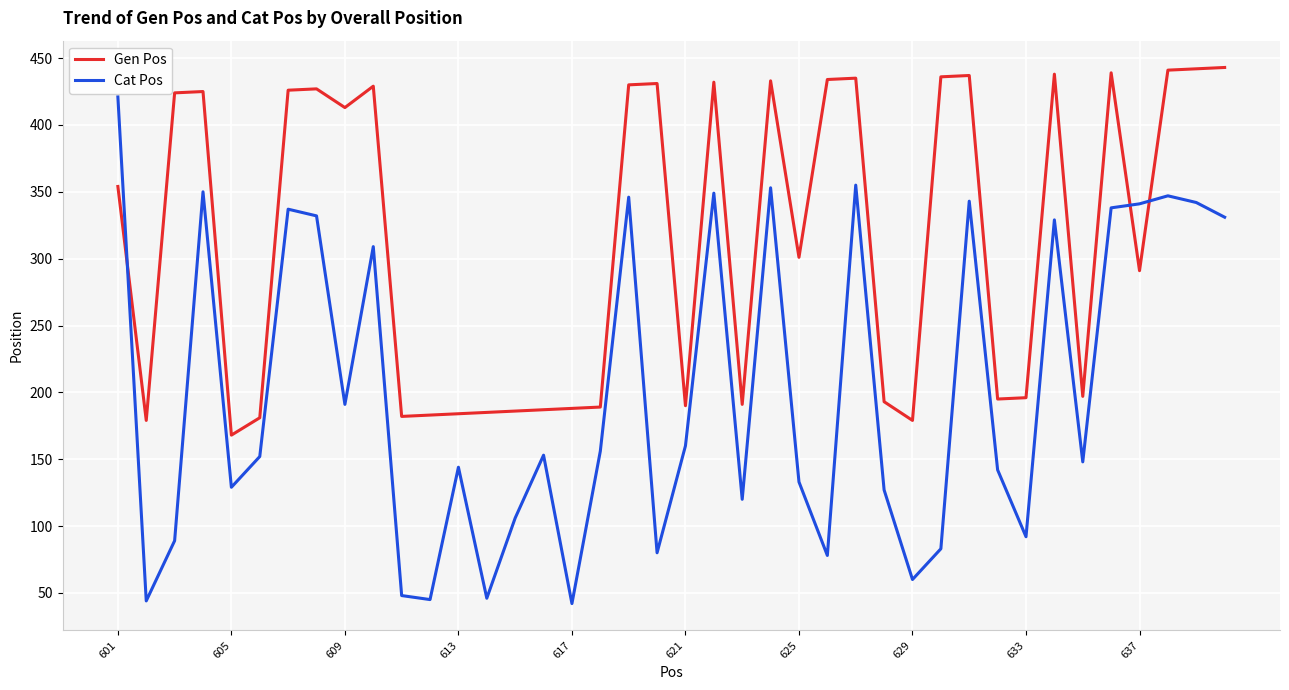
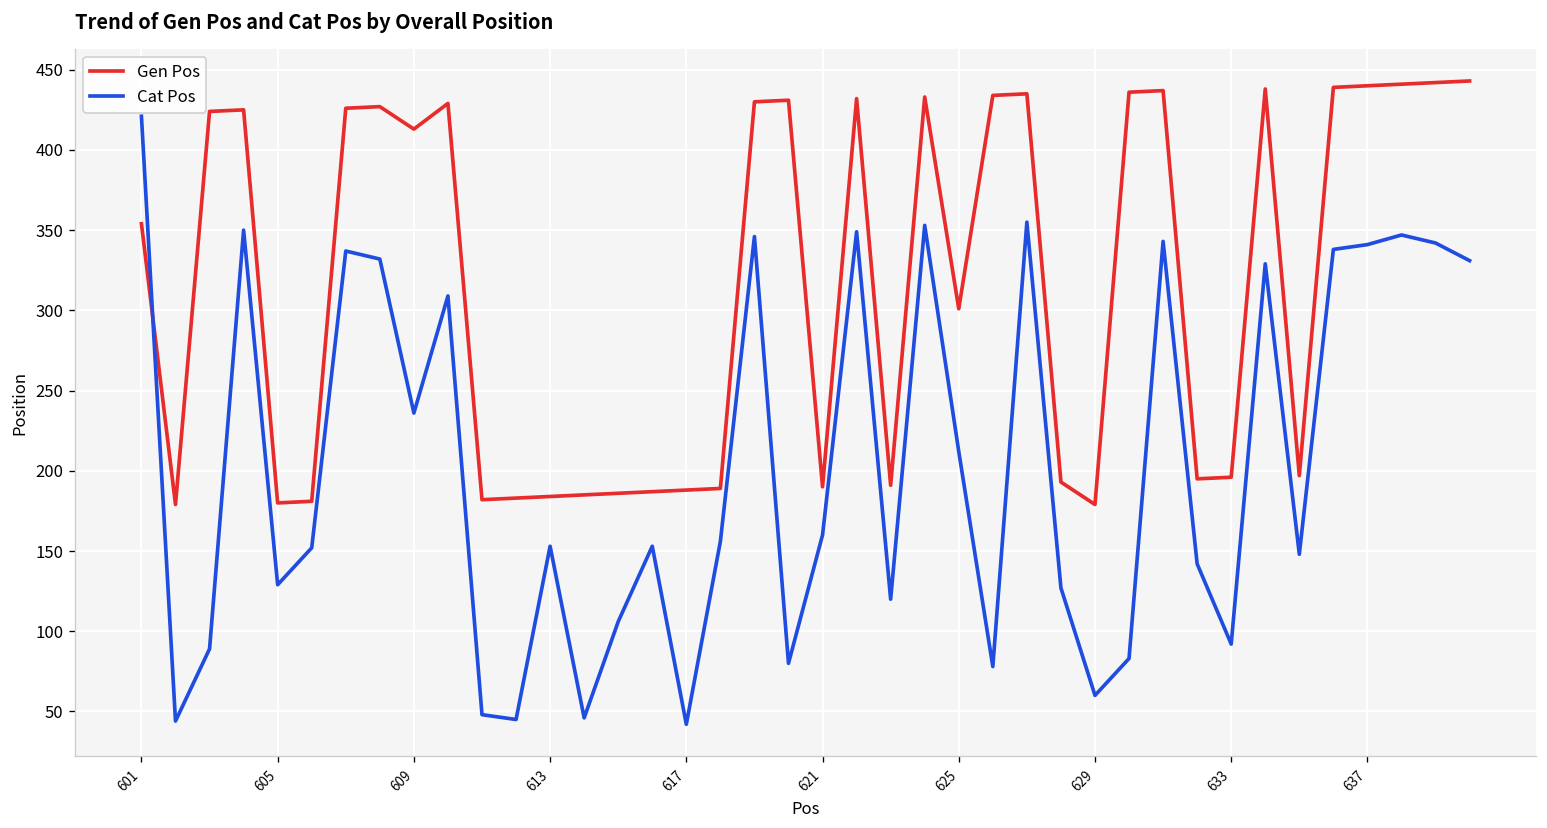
  {
    "Gen Pos": {
      "601": 354,
-     "605": 168,
+     "605": 180,
      "609": 413,
      "613": 184,
      "617": 188,
      "621": 190,
      "625": 301,
      "629": 179,
      "633": 196,
-     "637": 291
+     "637": 440
    },
    "Cat Pos": {
      "601": 421,
      "605": 129,
-     "609": 191,
-     "613": 144,
+     "609": 236,
+     "613": 153,
      "617": 42,
      "621": 160,
-     "625": 133,
+     "625": 212,
      "629": 60,
      "633": 92,
      "637": 341
    }
  }
